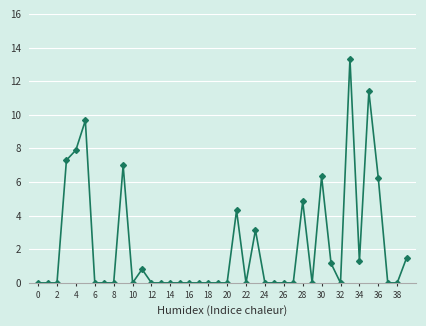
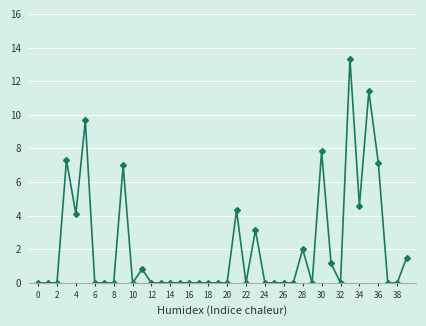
  {
    "0": 0.0,
    "2": 0.0,
-   "4": 7.9,
+   "4": 4.1,
    "6": 0.0,
    "8": 0.0,
    "10": 0.0,
    "12": 0.0,
    "14": 0.0,
    "16": 0.0,
    "18": 0.0,
    "20": 0.0,
    "22": 0.0,
    "24": 0.0,
    "26": 0.0,
-   "28": 4.9,
-   "30": 6.3,
+   "28": 2.0,
+   "30": 7.8,
    "32": 0.0,
-   "34": 1.3,
-   "36": 6.2,
+   "34": 4.6,
+   "36": 7.2,
    "38": 0.0
  }
